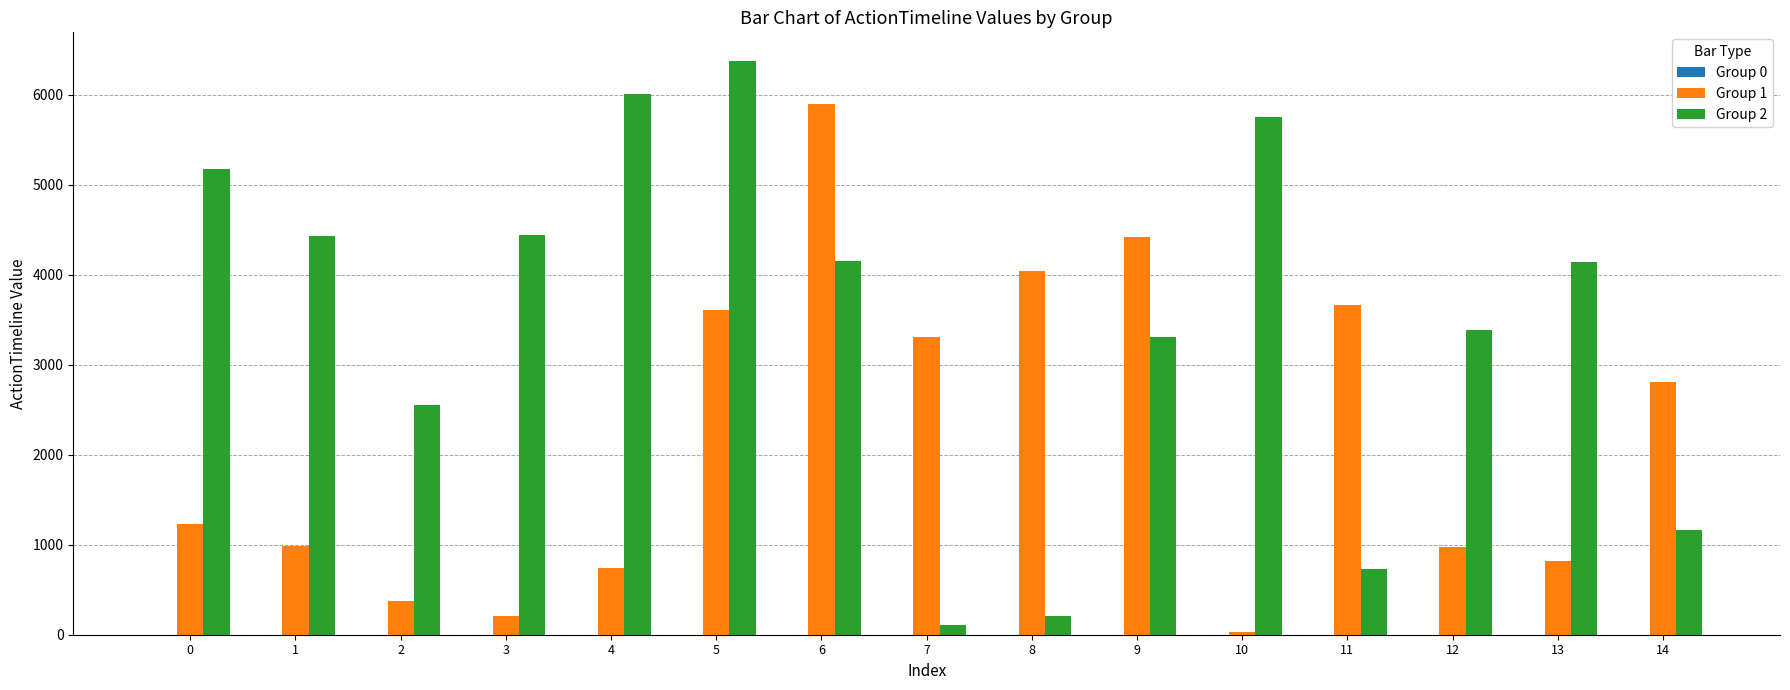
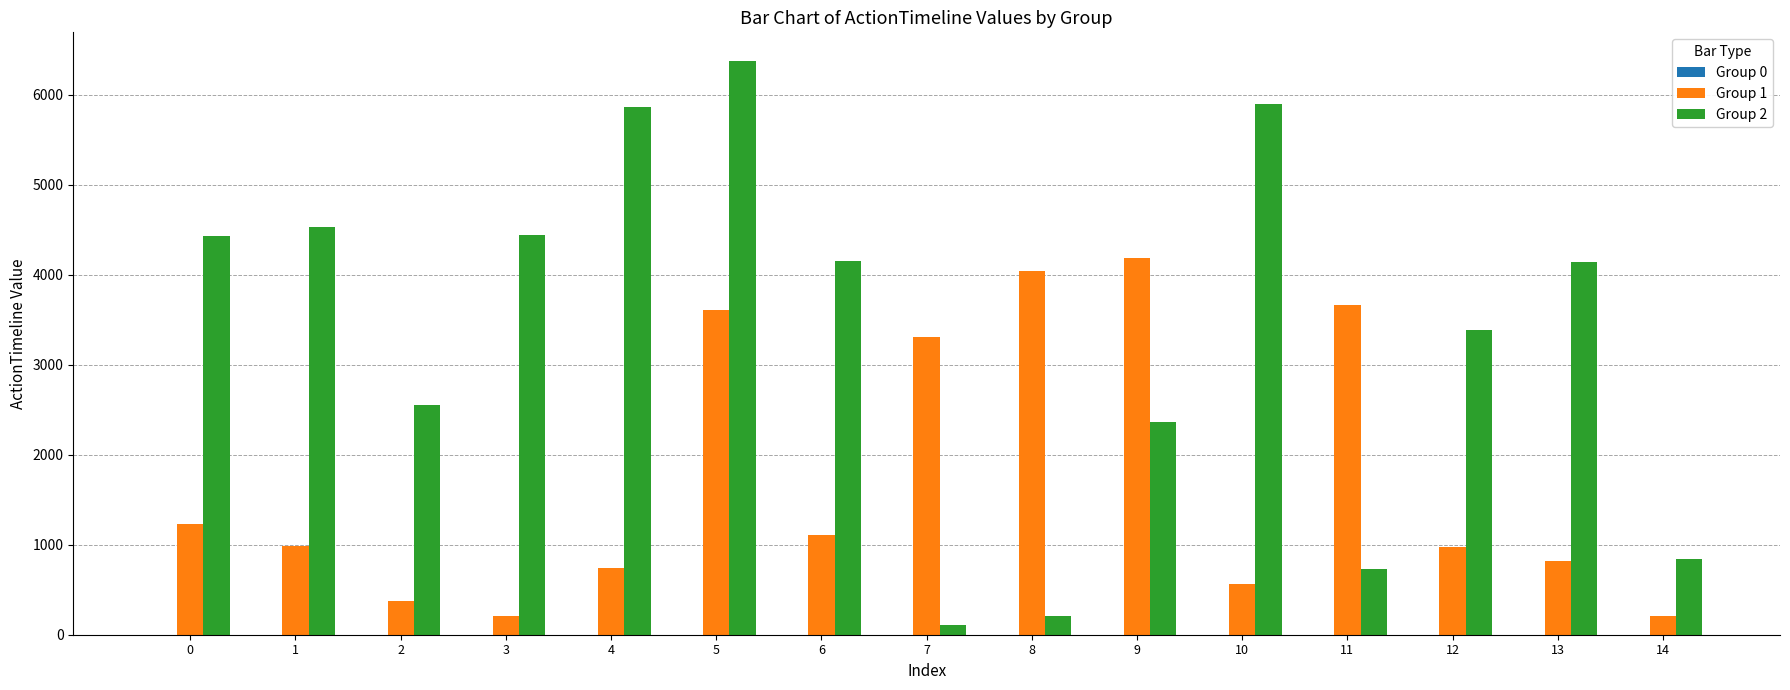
  {
    "Group 0": {
      "0": 0,
      "1": 0,
      "2": 0,
      "3": 0,
      "4": 0,
      "5": 0,
      "6": 0,
      "7": 0,
      "8": 0,
      "9": 0,
      "10": 0,
      "11": 0,
      "12": 0,
      "13": 0,
      "14": 0
    },
    "Group 1": {
      "0": 1200,
      "1": 1000,
      "2": 400,
      "3": 200,
      "4": 700,
      "5": 3600,
-     "6": 5900,
+     "6": 1100,
      "7": 3300,
      "8": 4000,
-     "9": 4400,
-     "10": 0,
+     "9": 4200,
+     "10": 600,
      "11": 3700,
      "12": 1000,
      "13": 800,
-     "14": 2800
+     "14": 200
    },
    "Group 2": {
-     "0": 5200,
-     "1": 4400,
+     "0": 4400,
+     "1": 4500,
      "2": 2600,
      "3": 4400,
-     "4": 6000,
+     "4": 5900,
      "5": 6400,
      "6": 4200,
      "7": 100,
      "8": 200,
-     "9": 3300,
-     "10": 5800,
+     "9": 2400,
+     "10": 5900,
      "11": 700,
      "12": 3400,
      "13": 4100,
-     "14": 1200
+     "14": 800
    }
  }
